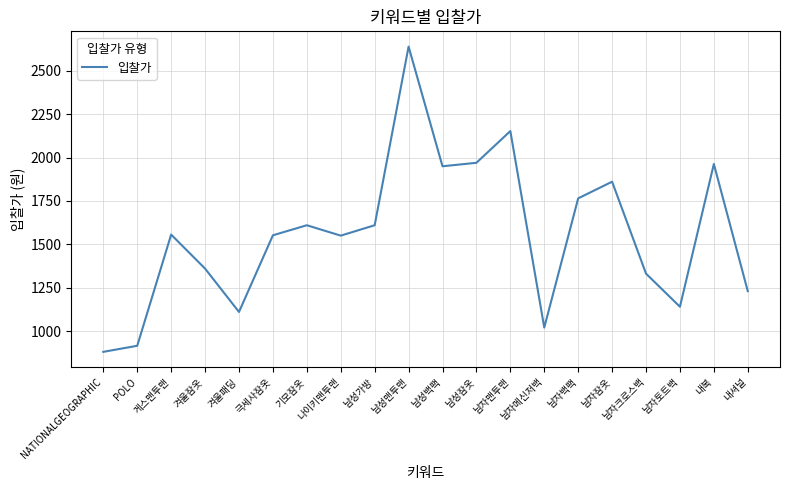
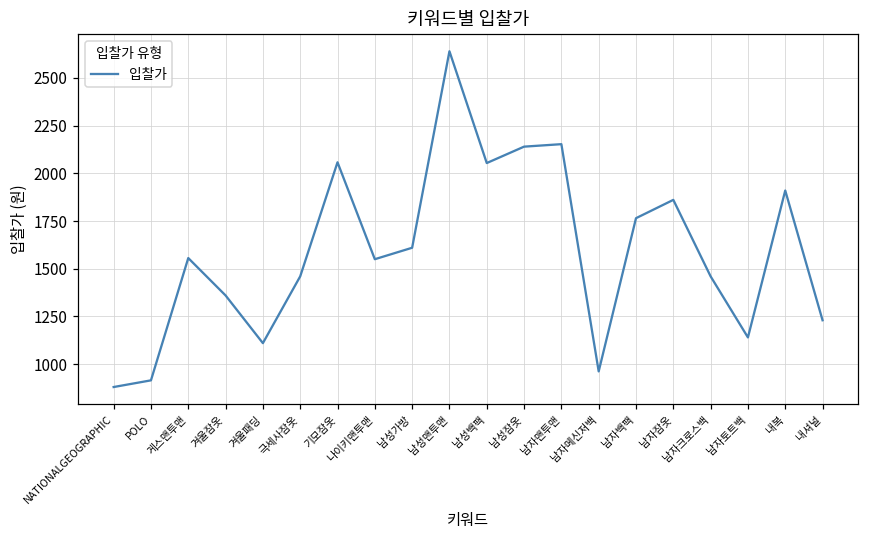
  {
    "NATIONALGEOGRAPHIC": 880,
    "POLO": 920,
    "게스맨투맨": 1560,
    "겨울잠옷": 1360,
    "겨울패딩": 1110,
-   "극세사잠옷": 1550,
-   "기모잠옷": 1610,
+   "극세사잠옷": 1460,
+   "기모잠옷": 2060,
    "나이키맨투맨": 1550,
    "남성가방": 1610,
    "남성맨투맨": 2640,
-   "남성백팩": 1950,
-   "남성잠옷": 1970,
+   "남성백팩": 2050,
+   "남성잠옷": 2140,
    "남자맨투맨": 2150,
-   "남자메신저백": 1020,
+   "남자메신저백": 960,
    "남자백팩": 1770,
    "남자잠옷": 1860,
-   "남자크로스백": 1330,
+   "남자크로스백": 1460,
    "남자토트백": 1140,
-   "내복": 1960,
+   "내복": 1910,
    "내셔널": 1230
  }
